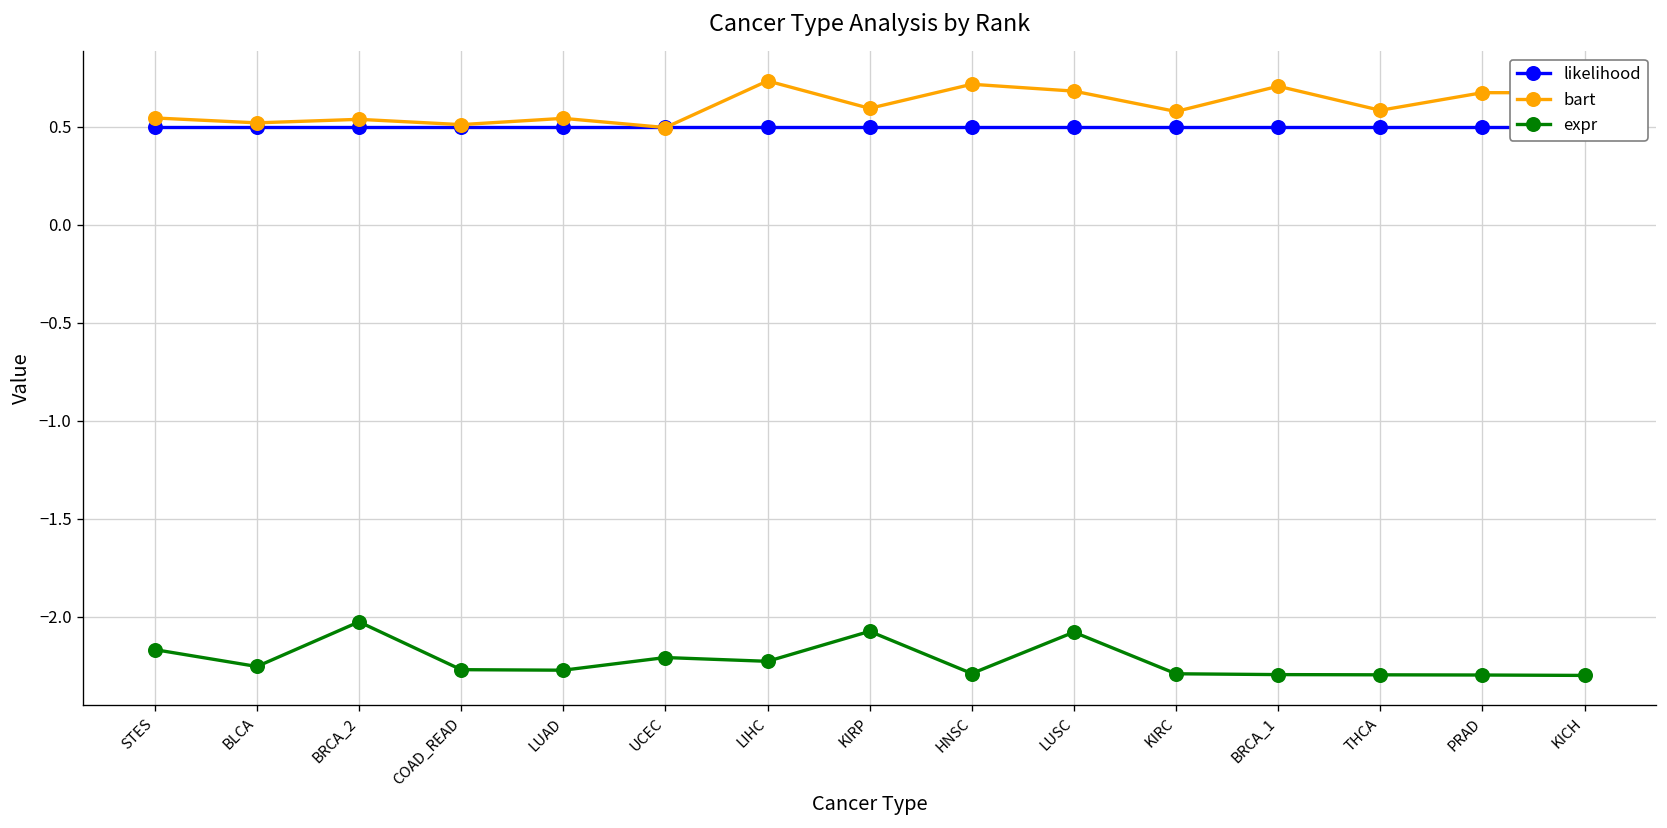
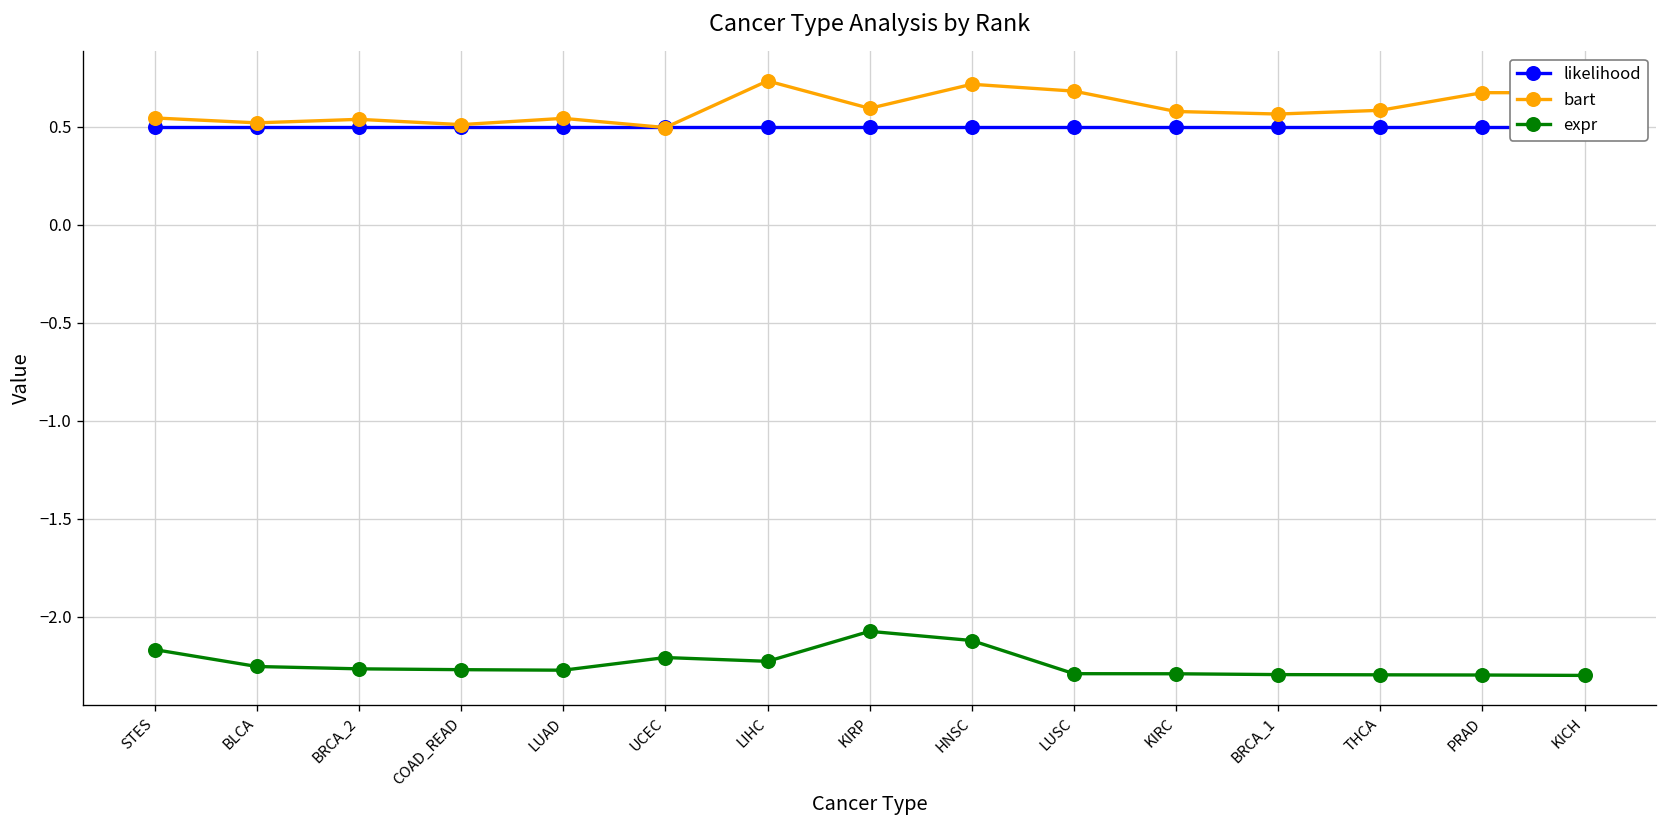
  {
    "likelihood": {
      "STES": 0.50,
      "BLCA": 0.50,
      "BRCA_2": 0.50,
      "LUAD": 0.50,
      "LIHC": 0.50,
      "KIRP": 0.50,
      "HNSC": 0.50,
      "LUSC": 0.50,
      "KIRC": 0.50,
      "BRCA_1": 0.50,
      "THCA": 0.50,
      "PRAD": 0.50
    },
    "bart": {
      "STES": 0.55,
      "BLCA": 0.52,
      "BRCA_2": 0.54,
      "LUAD": 0.54,
      "LIHC": 0.73,
      "KIRP": 0.59,
      "HNSC": 0.72,
      "LUSC": 0.68,
      "KIRC": 0.58,
-     "BRCA_1": 0.71,
+     "BRCA_1": 0.57,
      "THCA": 0.58,
      "PRAD": 0.67
    },
    "expr": {
      "STES": -2.17,
      "BLCA": -2.25,
-     "BRCA_2": -2.03,
+     "BRCA_2": -2.27,
      "COAD_READ": -2.27,
      "LUAD": -2.27,
      "UCEC": -2.21,
      "LIHC": -2.23,
      "KIRP": -2.08,
-     "HNSC": -2.29,
-     "LUSC": -2.08,
+     "HNSC": -2.12,
+     "LUSC": -2.29,
      "KIRC": -2.29,
      "BRCA_1": -2.30,
      "THCA": -2.30,
      "PRAD": -2.30,
      "KICH": -2.30
    }
  }
